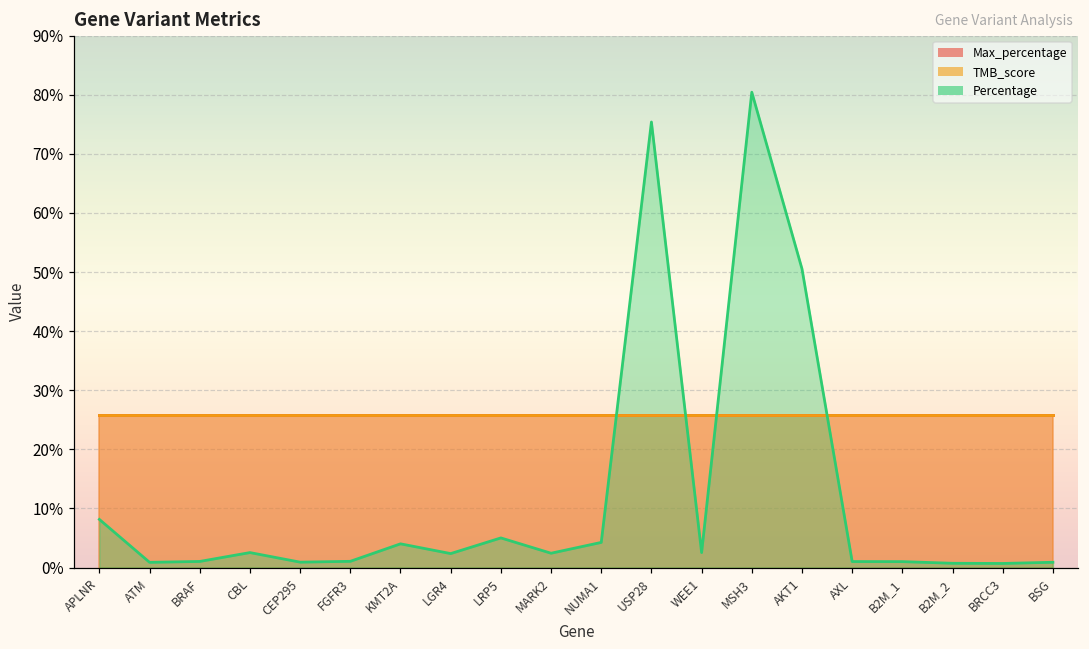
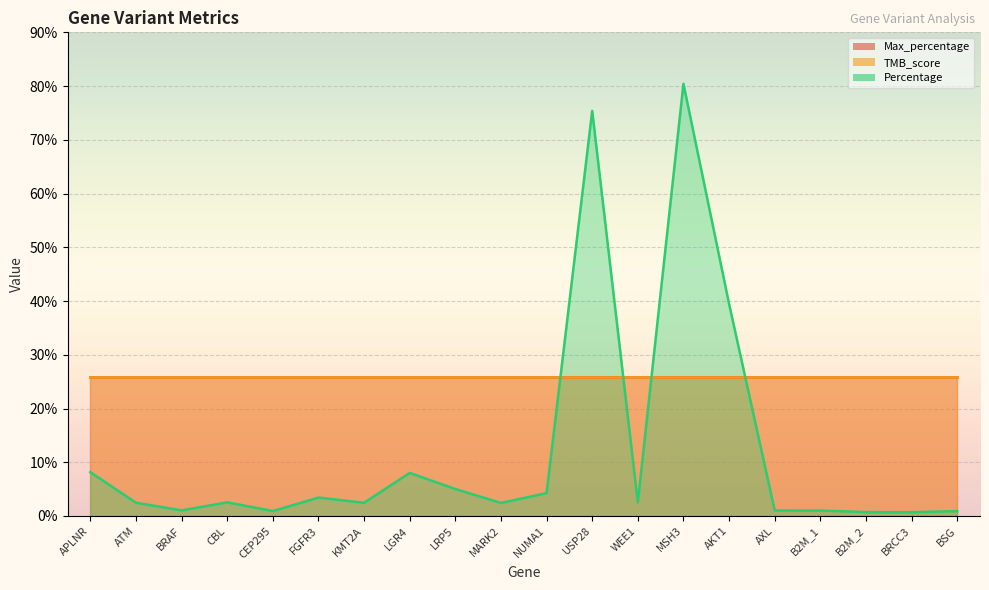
  {
    "TMB_score": {
      "APLNR": "26%",
      "ATM": "26%",
      "BRAF": "26%",
      "CBL": "26%",
      "CEP295": "26%",
      "FGFR3": "26%",
      "KMT2A": "26%",
      "LGR4": "26%",
      "LRP5": "26%",
      "MARK2": "26%",
      "NUMA1": "26%",
      "USP28": "26%",
      "WEE1": "26%",
      "MSH3": "26%",
      "AKT1": "26%",
      "AXL": "26%",
      "B2M_1": "26%",
      "B2M_2": "26%",
      "BRCC3": "26%",
      "BSG": "26%"
    },
    "Percentage": {
      "APLNR": "8%",
-     "ATM": "1%",
+     "ATM": "2%",
      "BRAF": "1%",
      "CBL": "3%",
      "CEP295": "1%",
-     "FGFR3": "1%",
-     "KMT2A": "4%",
-     "LGR4": "2%",
+     "FGFR3": "3%",
+     "KMT2A": "2%",
+     "LGR4": "8%",
      "LRP5": "5%",
      "MARK2": "2%",
      "NUMA1": "4%",
      "USP28": "75%",
      "WEE1": "3%",
      "MSH3": "80%",
-     "AKT1": "51%",
+     "AKT1": "39%",
      "AXL": "1%",
      "B2M_1": "1%",
      "B2M_2": "1%",
      "BRCC3": "1%",
      "BSG": "1%"
    }
  }
